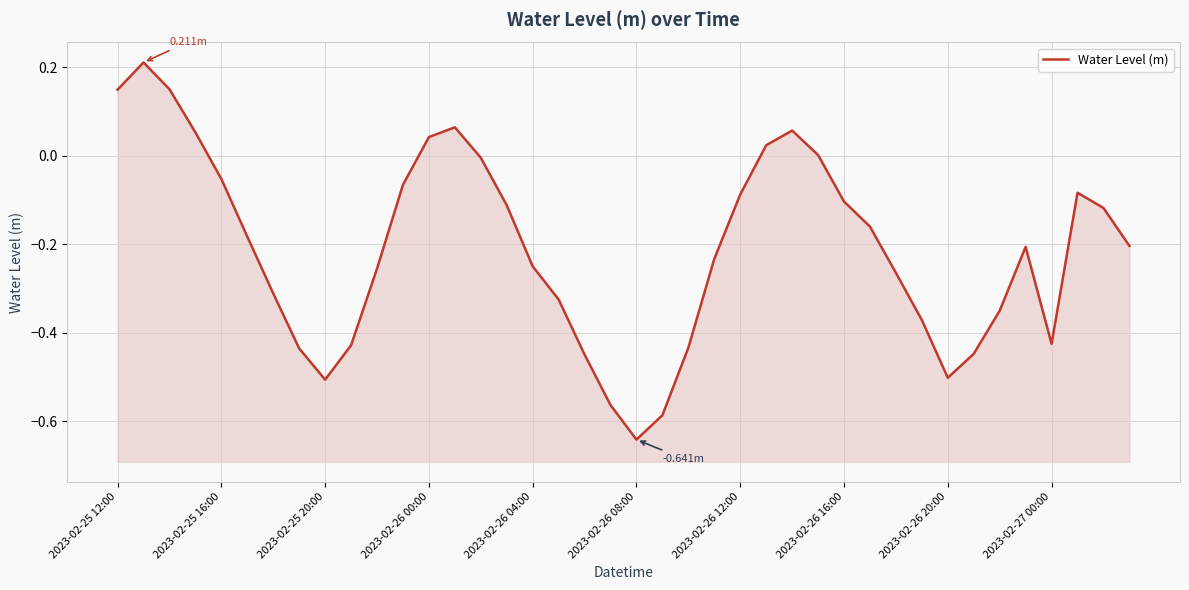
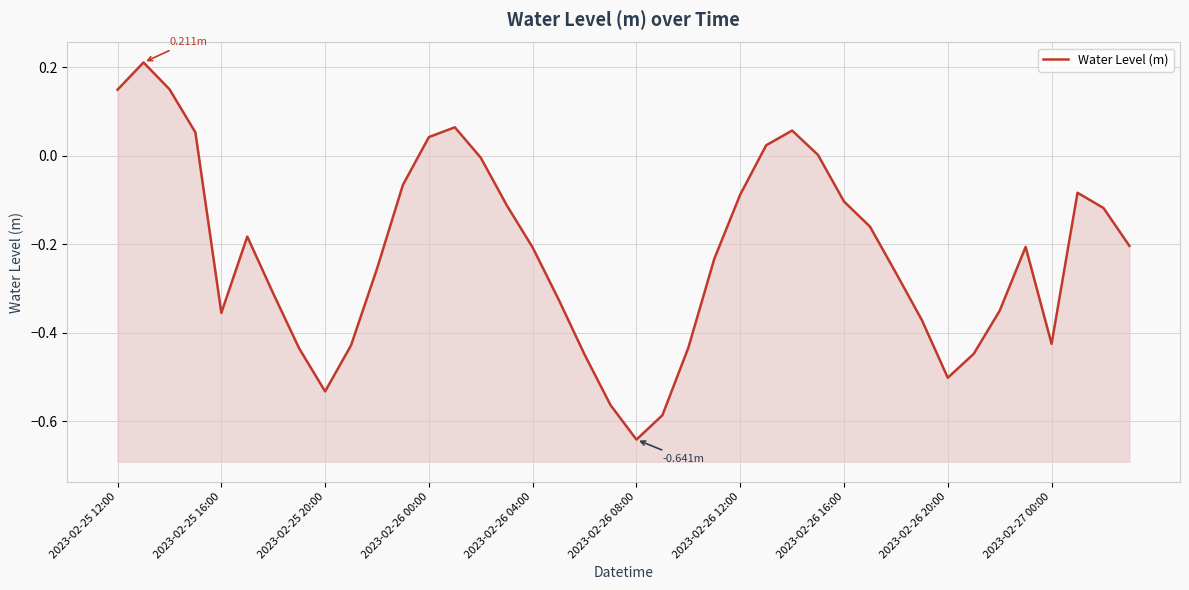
  {
    "2023-02-25 12:00": 0.15,
-   "2023-02-25 16:00": -0.05,
-   "2023-02-25 20:00": -0.51,
+   "2023-02-25 16:00": -0.36,
+   "2023-02-25 20:00": -0.53,
    "2023-02-26 00:00": 0.04,
-   "2023-02-26 04:00": -0.25,
+   "2023-02-26 04:00": -0.21,
    "2023-02-26 12:00": -0.09,
    "2023-02-26 16:00": -0.10,
    "2023-02-26 20:00": -0.50,
    "2023-02-27 00:00": -0.43
  }
